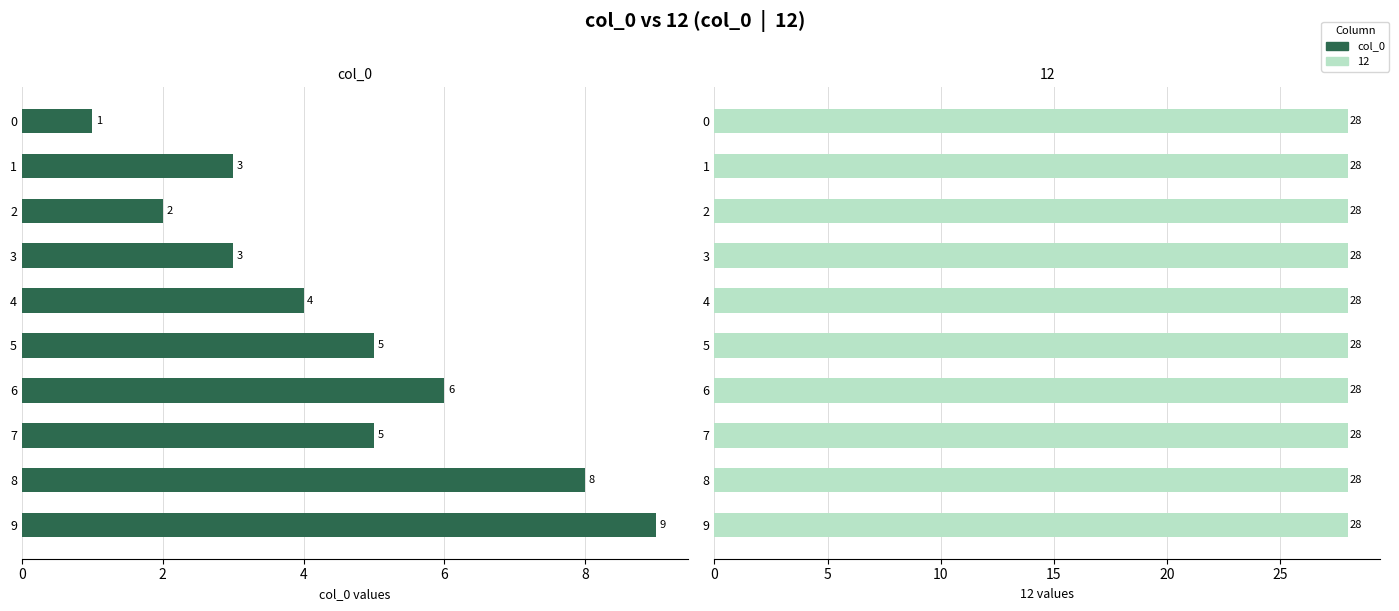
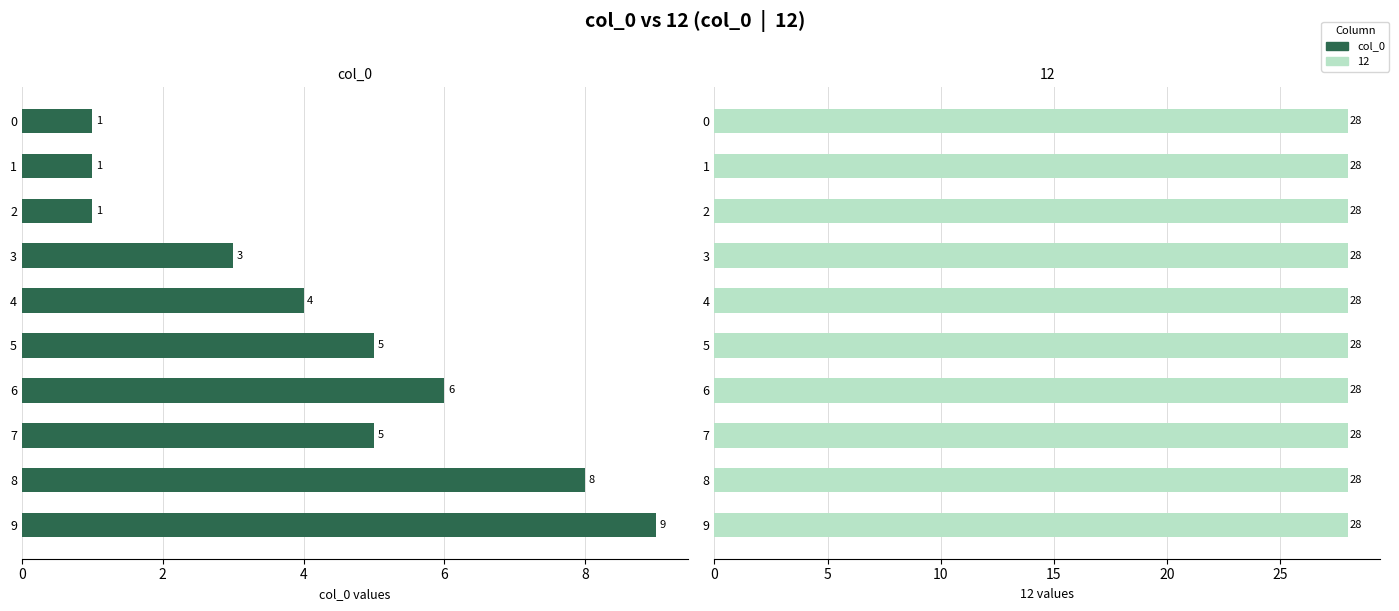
  {
    "col_0": {
      "0": 1,
-     "1": 3,
-     "2": 2,
+     "1": 1,
+     "2": 1,
      "3": 3,
      "4": 4,
      "5": 5,
      "6": 6,
      "7": 5,
      "8": 8,
      "9": 9
    },
    "12": {
      "0": 28,
      "1": 28,
      "2": 28,
      "3": 28,
      "4": 28,
      "5": 28,
      "6": 28,
      "7": 28,
      "8": 28,
      "9": 28
    }
  }
